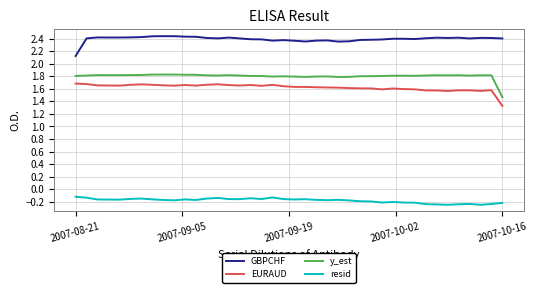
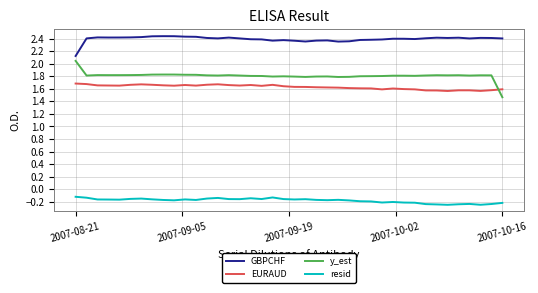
  {
    "GBPCHF": {
      "2007-08-21": 2.1,
      "2007-10-16": 2.4
    },
    "EURAUD": {
      "2007-08-21": 1.7,
-     "2007-10-16": 1.3
+     "2007-10-16": 1.6
    },
    "y_est": {
-     "2007-08-21": 1.8,
+     "2007-08-21": 2.0,
      "2007-10-16": 1.5
    },
    "resid": {
      "2007-08-21": -0.1,
      "2007-10-16": -0.2
    }
  }
